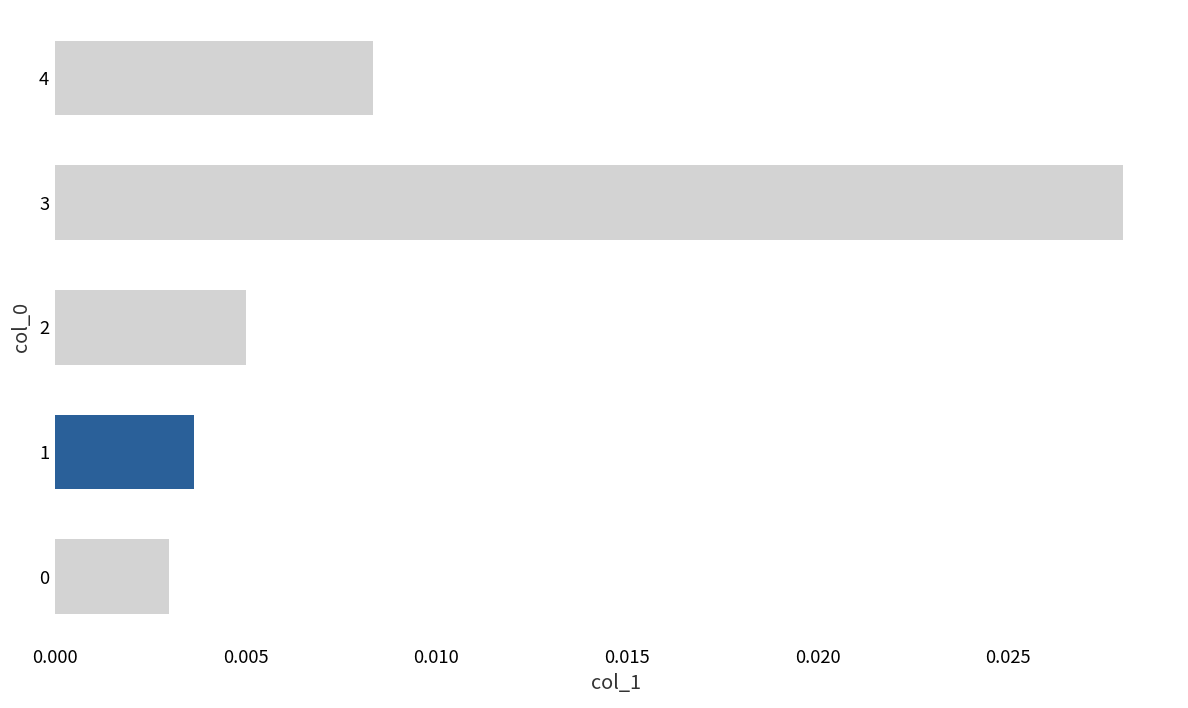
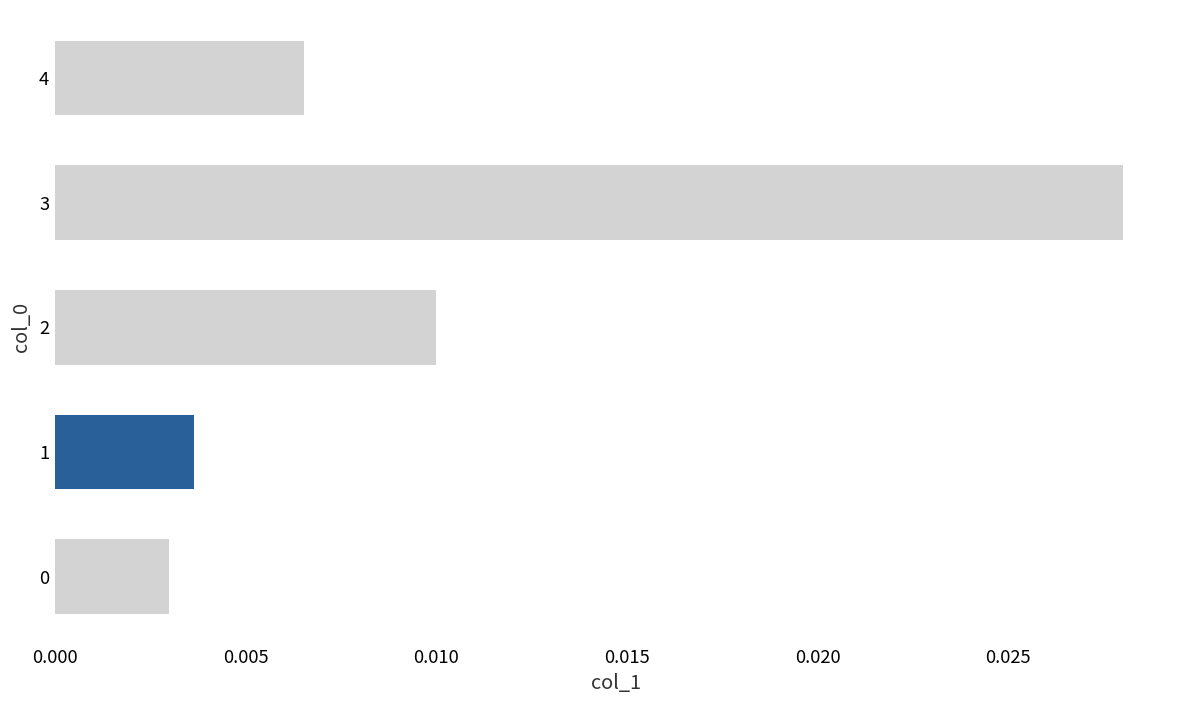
  {
-   "4": 0.0083,
+   "4": 0.0065,
    "3": 0.0280,
-   "2": 0.005,
+   "2": 0.010,
    "1": 0.0036,
    "0": 0.0030
  }
